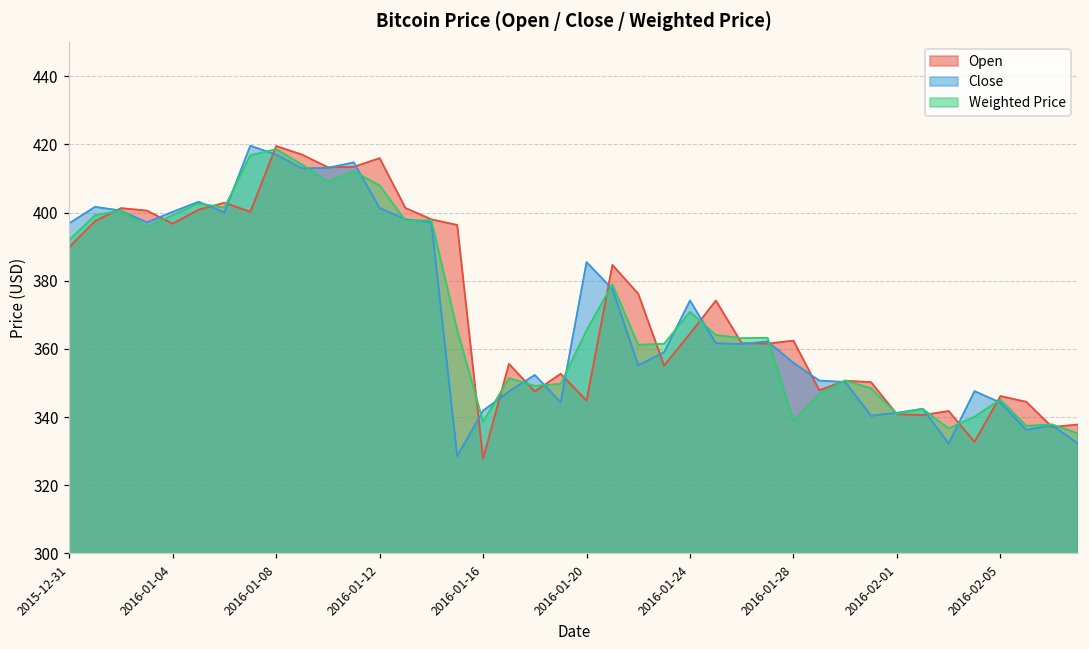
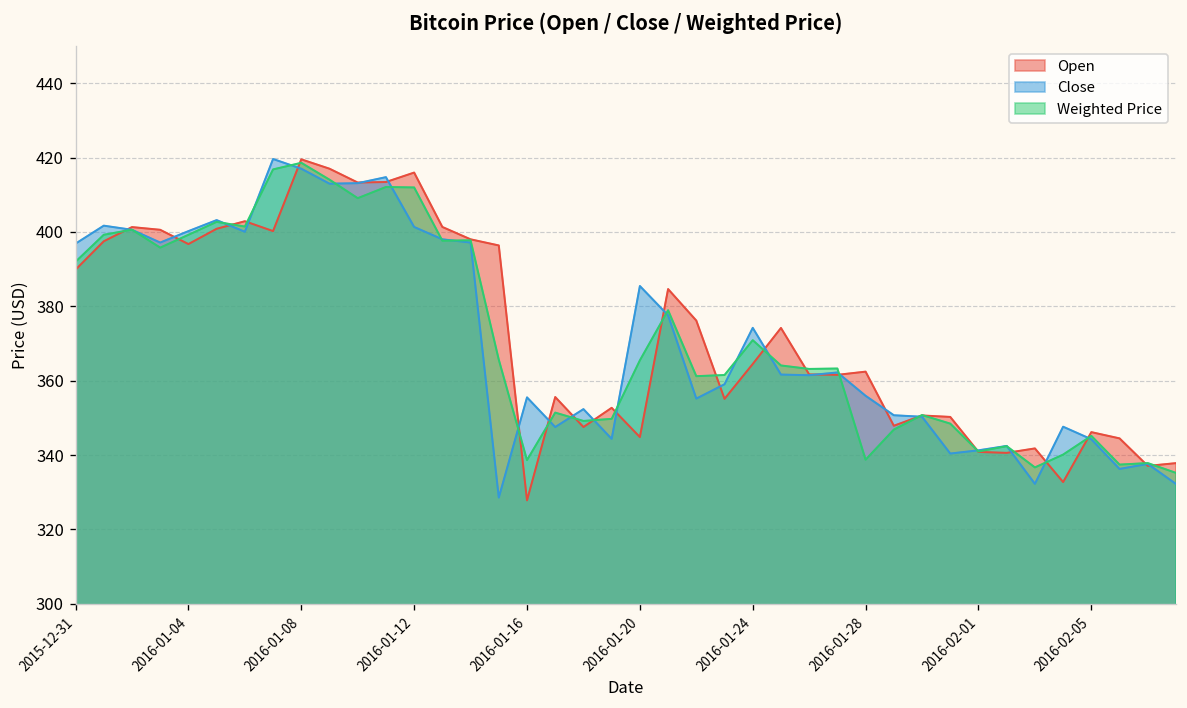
  {
    "Open": {
      "2015-12-31": 390,
      "2016-01-04": 397,
      "2016-01-08": 420,
      "2016-01-12": 416,
      "2016-01-16": 328,
      "2016-01-20": 345,
      "2016-01-24": 365,
      "2016-01-28": 362,
      "2016-02-05": 346
    },
    "Close": {
      "2015-12-31": 397,
      "2016-01-04": 400,
      "2016-01-08": 417,
      "2016-01-12": 401,
-     "2016-01-16": 342,
+     "2016-01-16": 356,
      "2016-01-20": 385,
      "2016-01-24": 374,
      "2016-01-28": 356,
      "2016-02-05": 344
    },
    "Weighted Price": {
      "2015-12-31": 392,
      "2016-01-04": 399,
      "2016-01-08": 419,
-     "2016-01-12": 408,
+     "2016-01-12": 412,
      "2016-01-16": 339,
      "2016-01-20": 365,
      "2016-01-24": 371,
      "2016-01-28": 339,
      "2016-02-05": 345
    }
  }
